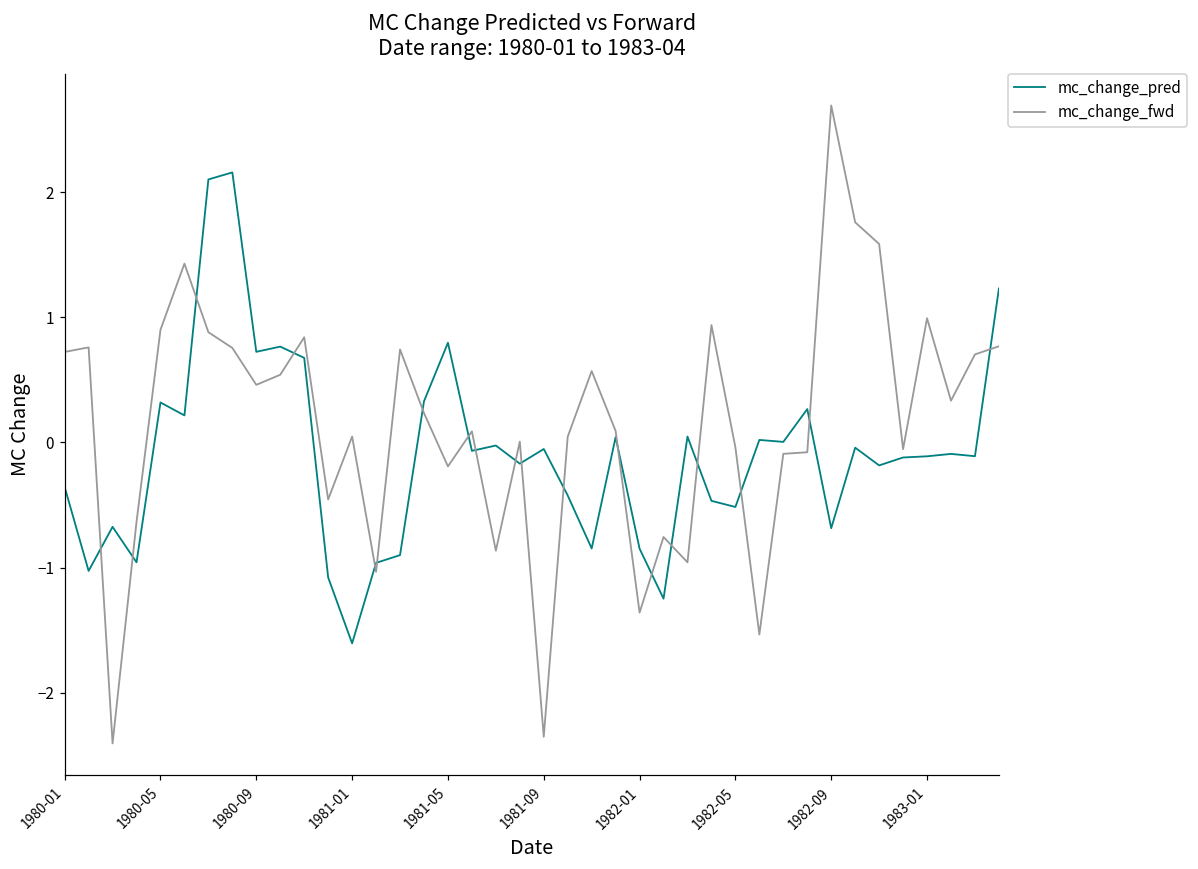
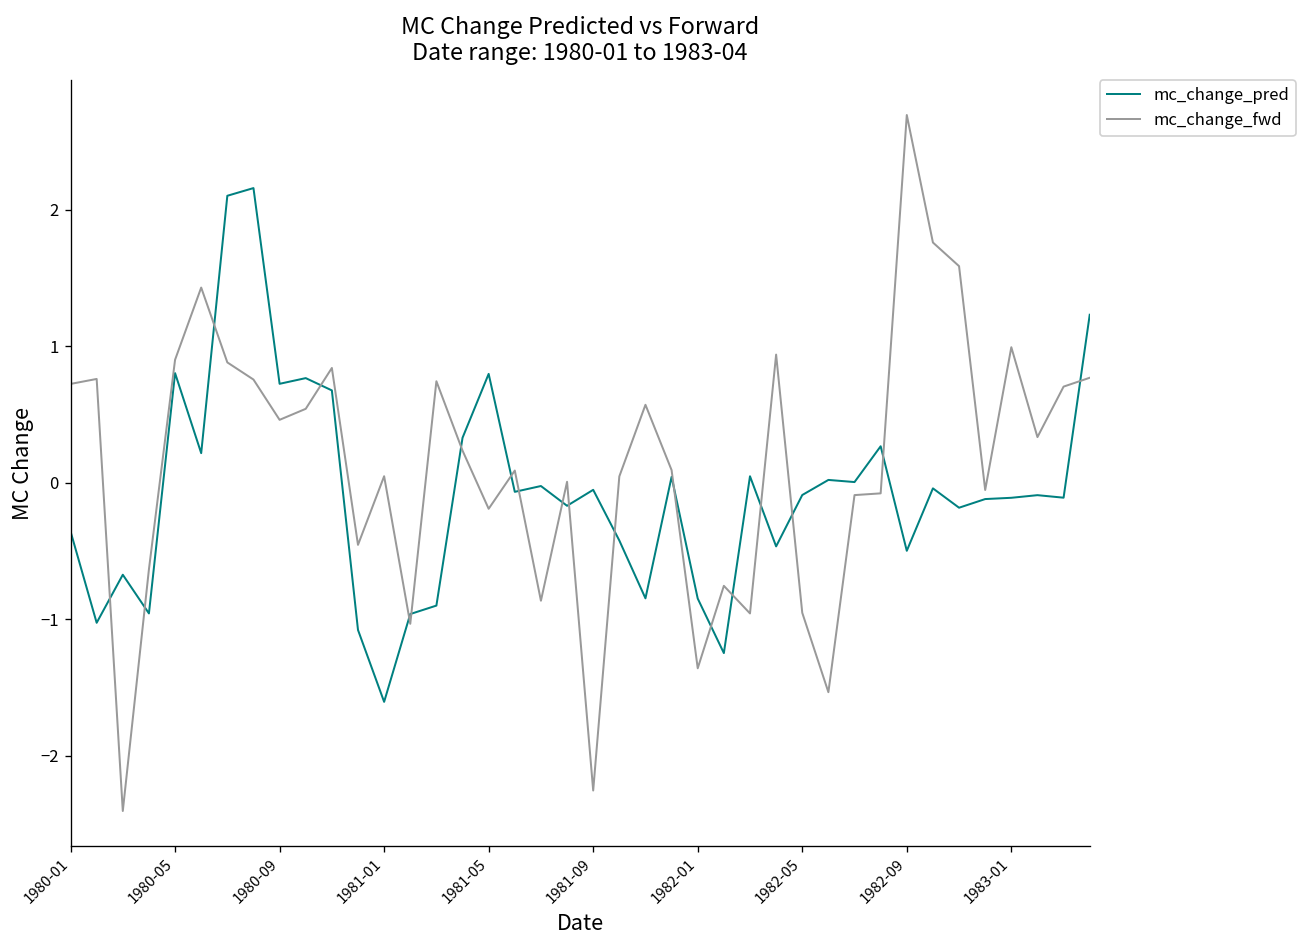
  {
    "mc_change_pred": {
      "1980-01": -0.36,
-     "1980-05": 0.32,
+     "1980-05": 0.80,
      "1980-09": 0.72,
      "1981-01": -1.61,
      "1981-05": 0.80,
      "1981-09": -0.05,
      "1982-01": -0.85,
-     "1982-05": -0.52,
-     "1982-09": -0.69,
+     "1982-05": -0.09,
+     "1982-09": -0.50,
      "1983-01": -0.11
    },
    "mc_change_fwd": {
      "1980-01": 0.72,
      "1980-05": 0.90,
      "1980-09": 0.46,
      "1981-01": 0.05,
      "1981-05": -0.19,
-     "1981-09": -2.35,
+     "1981-09": -2.26,
      "1982-01": -1.36,
-     "1982-05": -0.04,
+     "1982-05": -0.95,
      "1982-09": 2.69,
      "1983-01": 0.99
    }
  }
